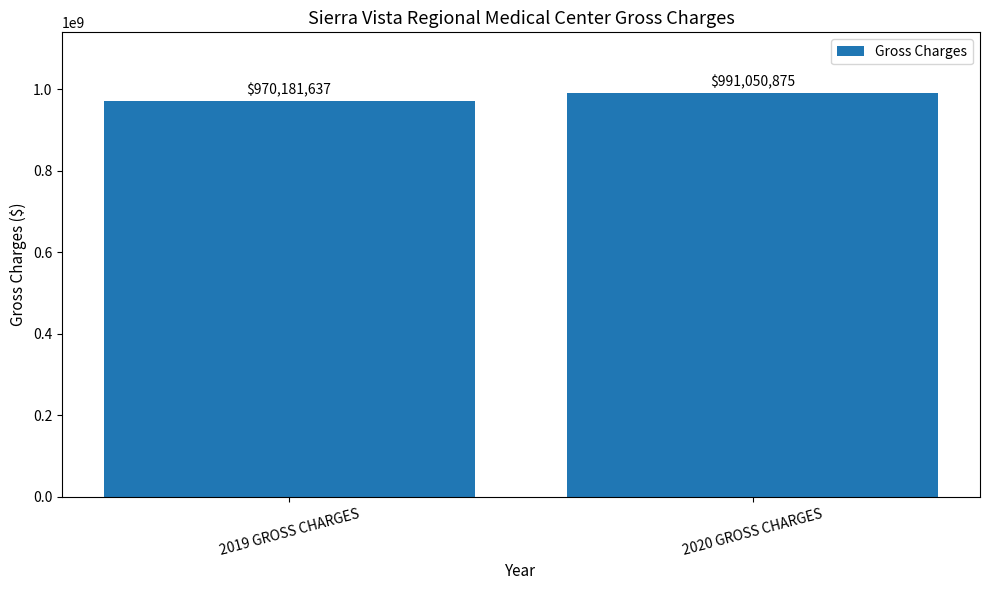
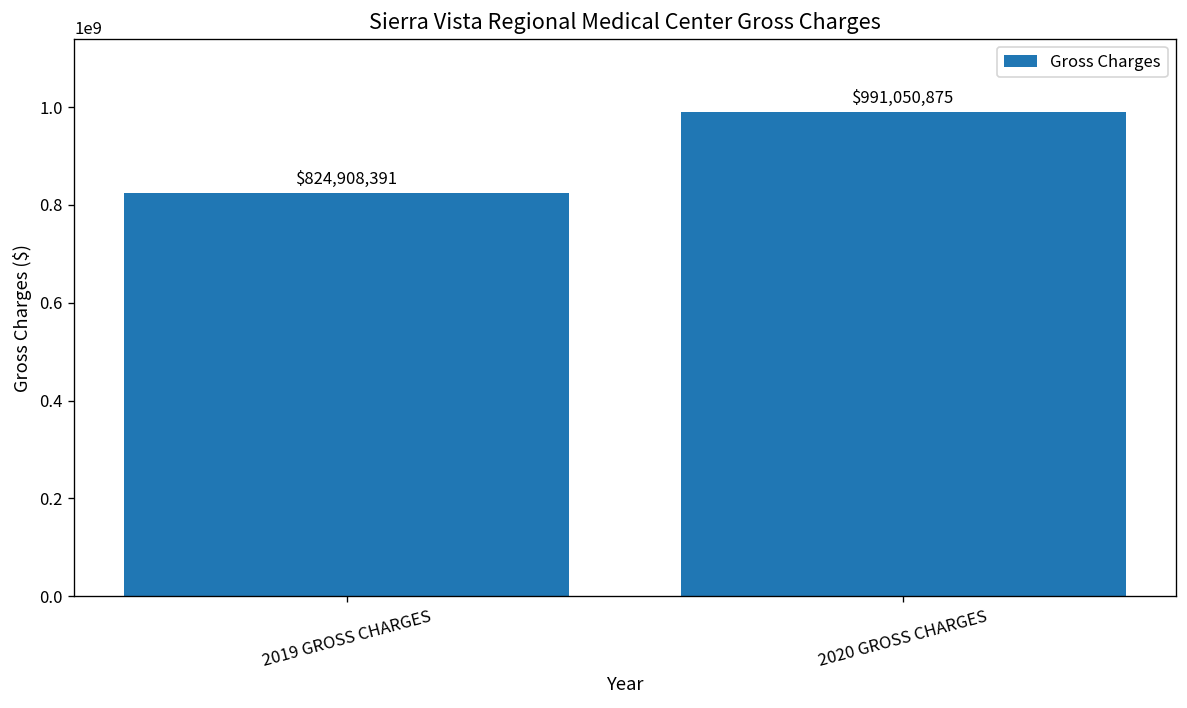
  {
-   "2019 GROSS CHARGES": "$970,181,637",
+   "2019 GROSS CHARGES": "$824,908,391",
    "2020 GROSS CHARGES": "$991,050,875"
  }
